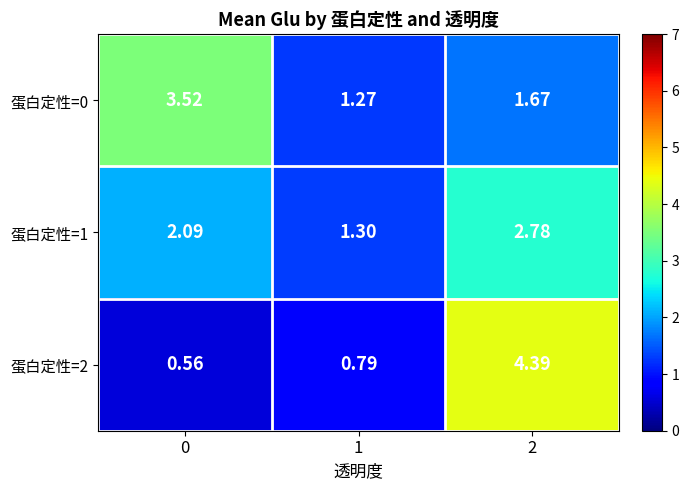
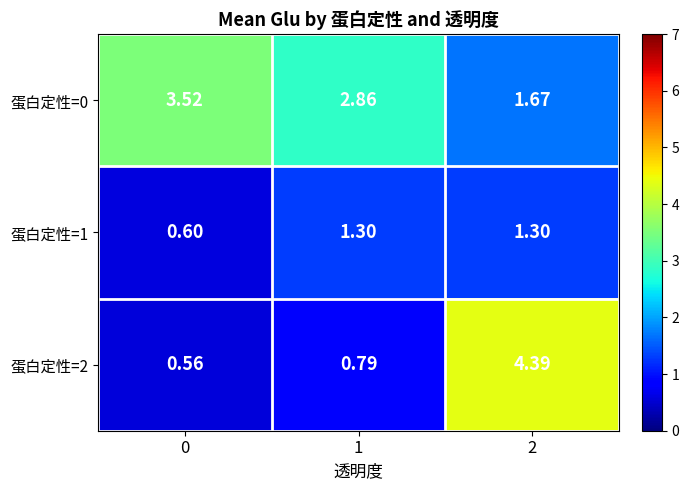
  {
    "蛋白定性=0": {
      "0": 3.52,
-     "1": 1.27,
+     "1": 2.86,
      "2": 1.67
    },
    "蛋白定性=1": {
-     "0": 2.09,
+     "0": 0.60,
      "1": 1.30,
-     "2": 2.78
+     "2": 1.30
    },
    "蛋白定性=2": {
      "0": 0.56,
      "1": 0.79,
      "2": 4.39
    }
  }
